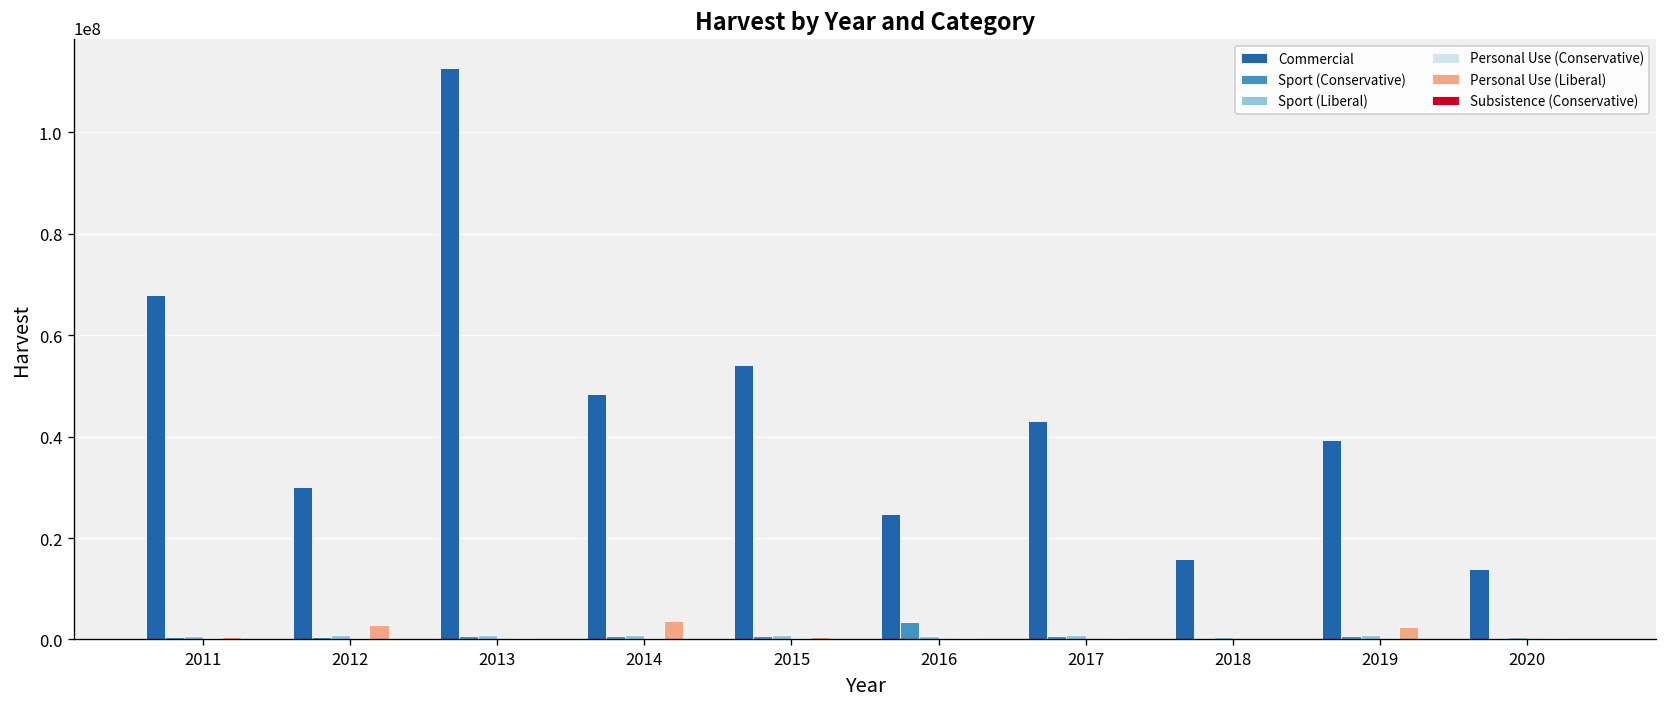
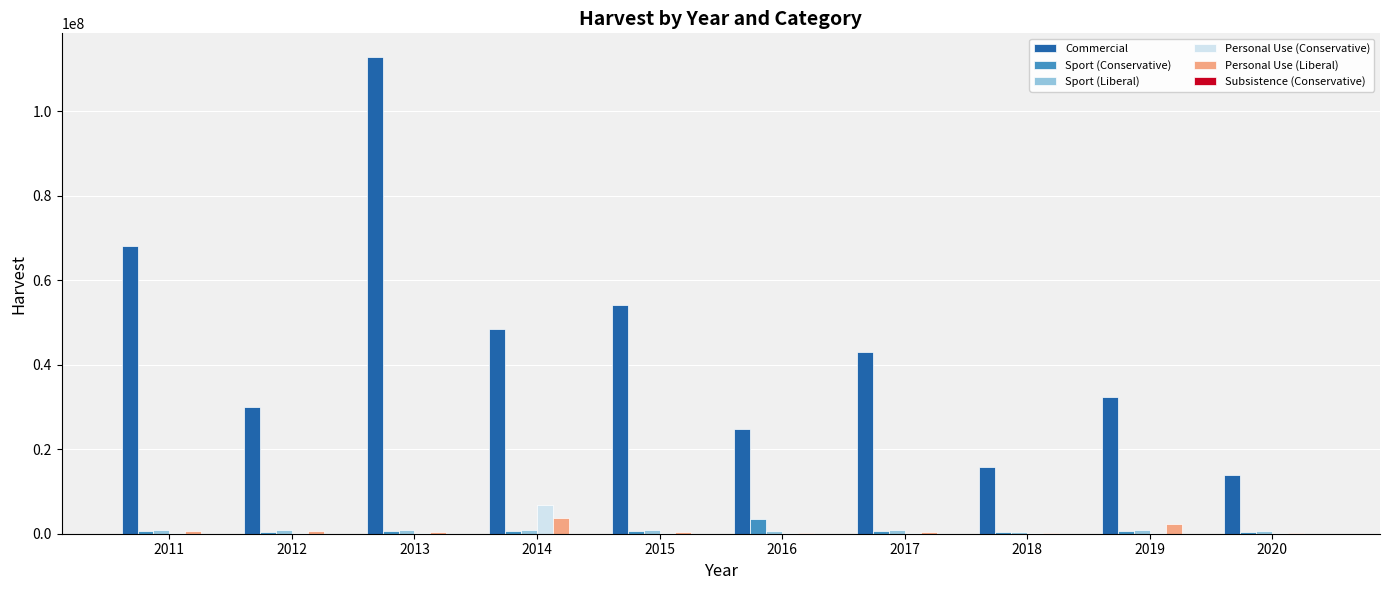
  {
    "Commercial": {
      "2011": 68000000,
      "2012": 30000000,
      "2013": 113000000,
      "2014": 48000000,
      "2015": 54000000,
      "2016": 25000000,
      "2017": 43000000,
      "2018": 16000000,
-     "2019": 39000000,
+     "2019": 32000000,
      "2020": 14000000
    },
    "Sport (Conservative)": {
      "2013": 1000000,
      "2014": 1000000,
      "2015": 1000000,
      "2016": 3000000,
      "2017": 1000000,
      "2019": 1000000
    },
    "Sport (Liberal)": {
      "2011": 1000000,
      "2012": 1000000,
      "2013": 1000000,
      "2014": 1000000,
      "2015": 1000000,
      "2016": 1000000,
      "2017": 1000000,
      "2019": 1000000
    },
    "Personal Use (Conservative)": {
-     "2014": 0
+     "2014": 7000000
    },
    "Personal Use (Liberal)": {
-     "2012": 3000000,
+     "2012": 1000000,
      "2014": 4000000,
      "2019": 2000000
    }
  }
